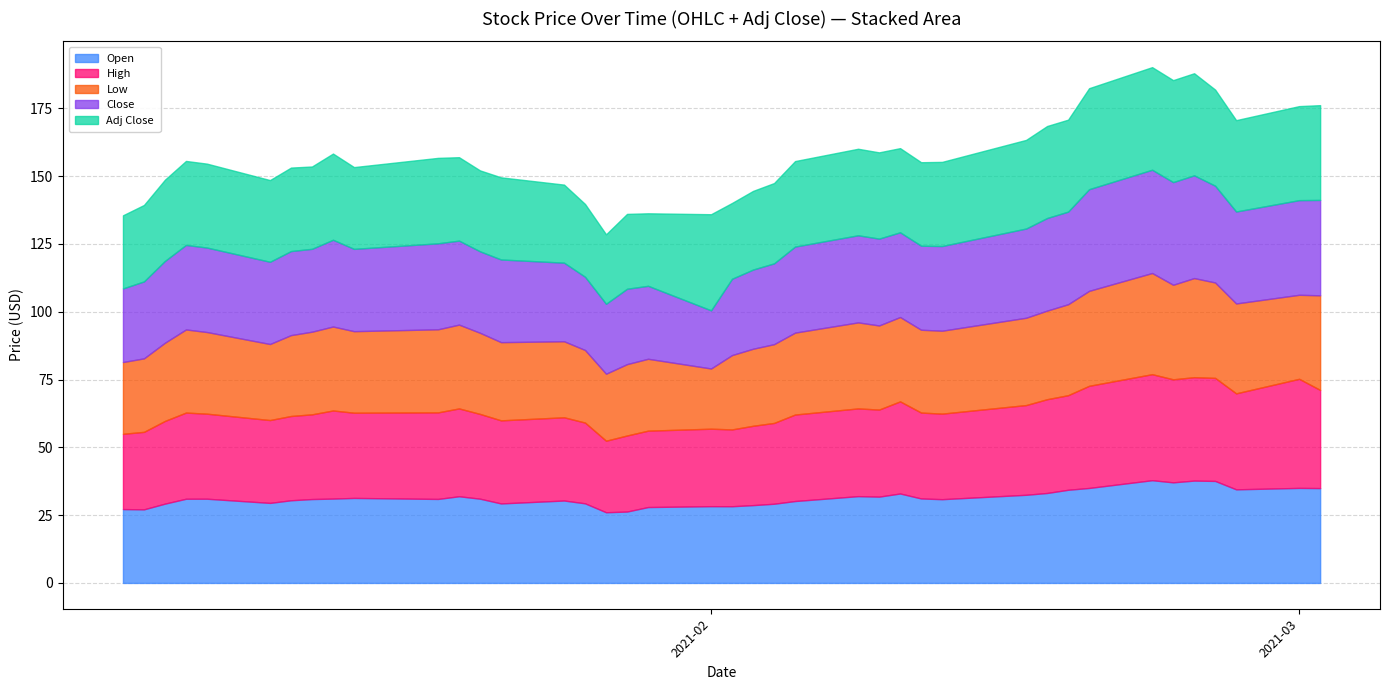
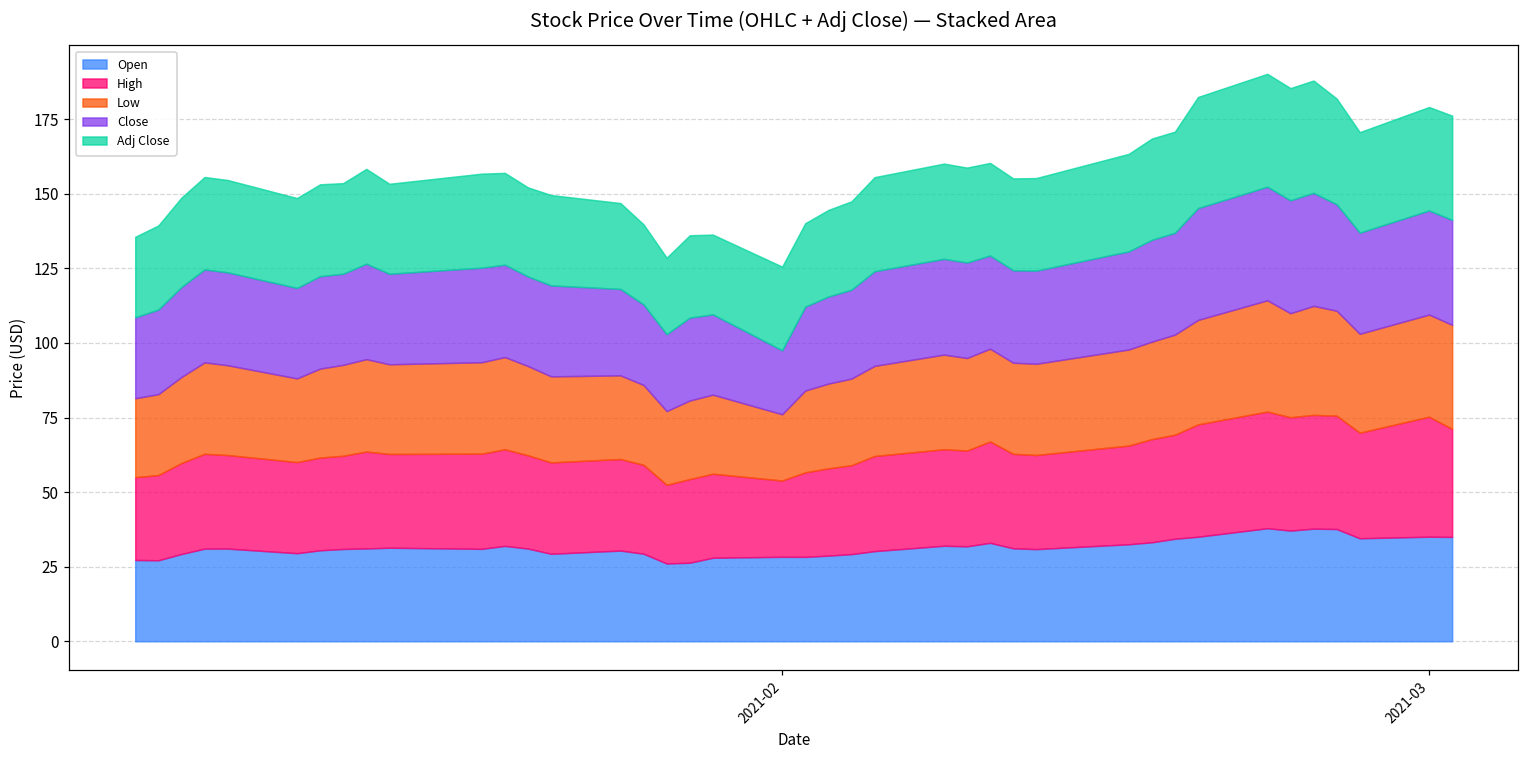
  {
    "Open": {
      "2021-02": 28,
      "2021-03": 35
    },
    "High": {
-     "2021-02": 29,
+     "2021-02": 26,
      "2021-03": 40
    },
    "Low": {
      "2021-02": 22,
-     "2021-03": 31
+     "2021-03": 34
    },
    "Close": {
      "2021-02": 21,
      "2021-03": 35
    },
    "Adj Close": {
-     "2021-02": 35,
+     "2021-02": 28,
      "2021-03": 35
    }
  }
